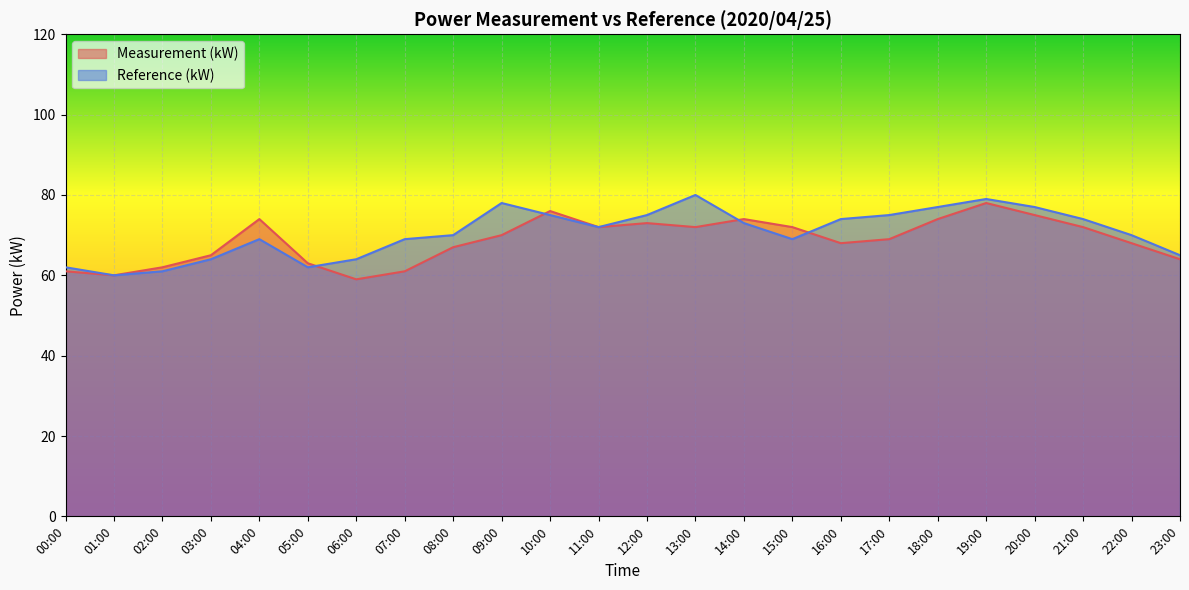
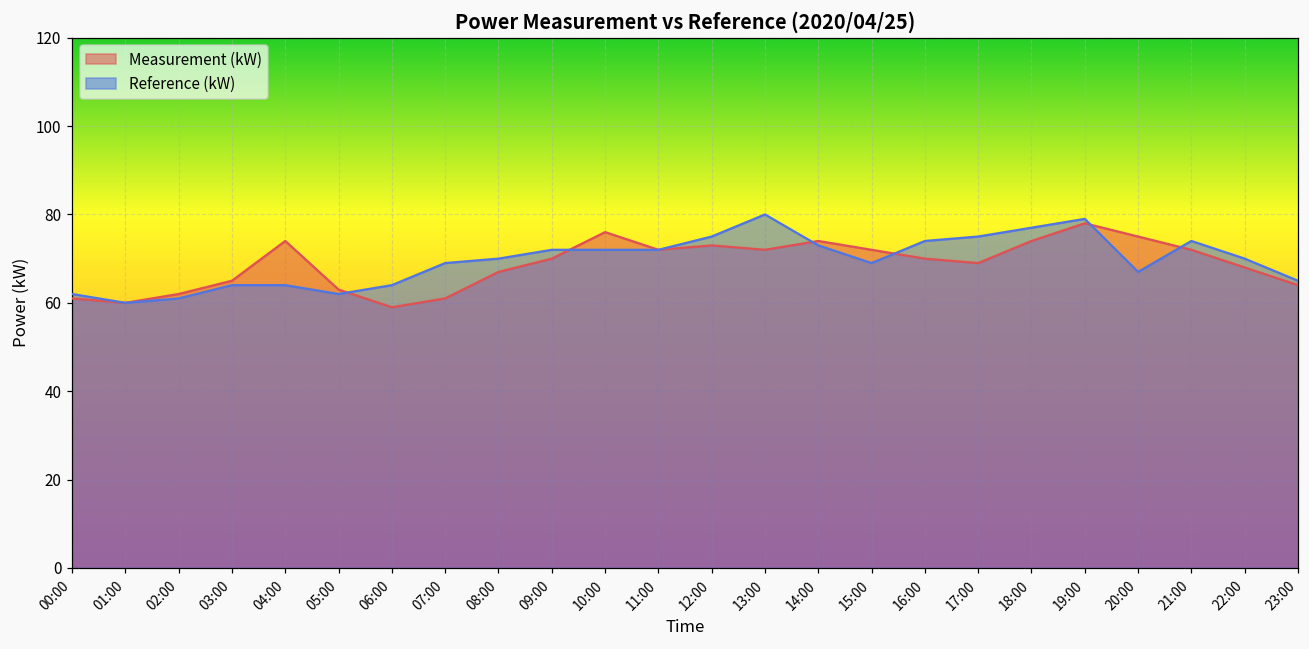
  {
    "Measurement (kW)": {
      "00:00": 61,
      "02:00": 62,
      "03:00": 65,
      "04:00": 74,
      "05:00": 63,
      "06:00": 59,
      "07:00": 61,
      "08:00": 67,
      "09:00": 70,
      "10:00": 76,
      "12:00": 73,
      "13:00": 72,
      "14:00": 74,
      "15:00": 72,
-     "16:00": 68,
+     "16:00": 70,
      "17:00": 69,
      "18:00": 74,
      "19:00": 78,
      "20:00": 75,
      "21:00": 72,
      "22:00": 68,
      "23:00": 64
    },
    "Reference (kW)": {
      "00:00": 62,
      "02:00": 61,
      "03:00": 64,
-     "04:00": 69,
+     "04:00": 64,
      "05:00": 62,
      "06:00": 64,
      "07:00": 69,
      "08:00": 70,
-     "09:00": 78,
-     "10:00": 75,
+     "09:00": 72,
+     "10:00": 72,
      "12:00": 75,
      "13:00": 80,
      "14:00": 73,
      "15:00": 69,
      "16:00": 74,
      "17:00": 75,
      "18:00": 77,
      "19:00": 79,
-     "20:00": 77,
+     "20:00": 67,
      "21:00": 74,
      "22:00": 70,
      "23:00": 65
    }
  }
